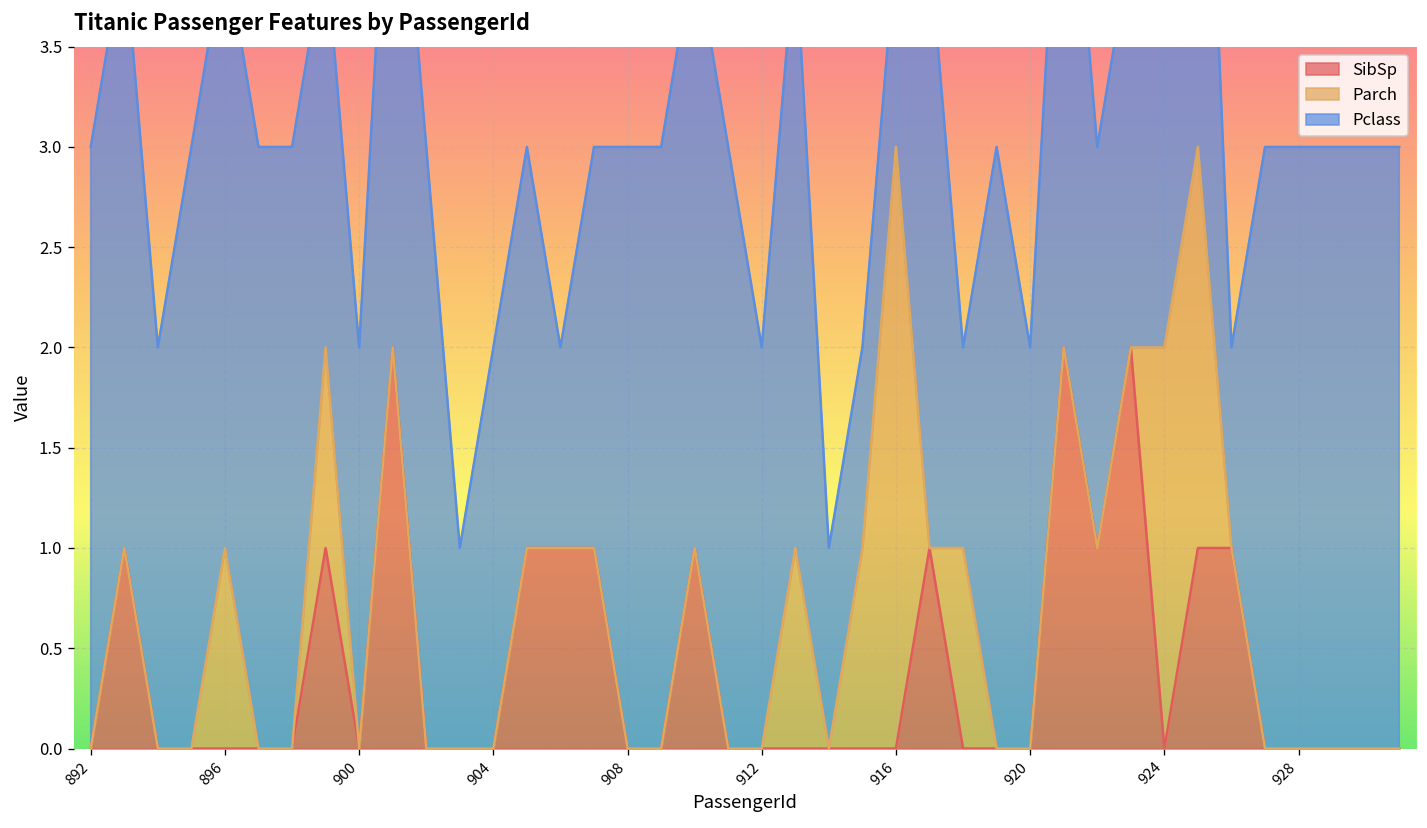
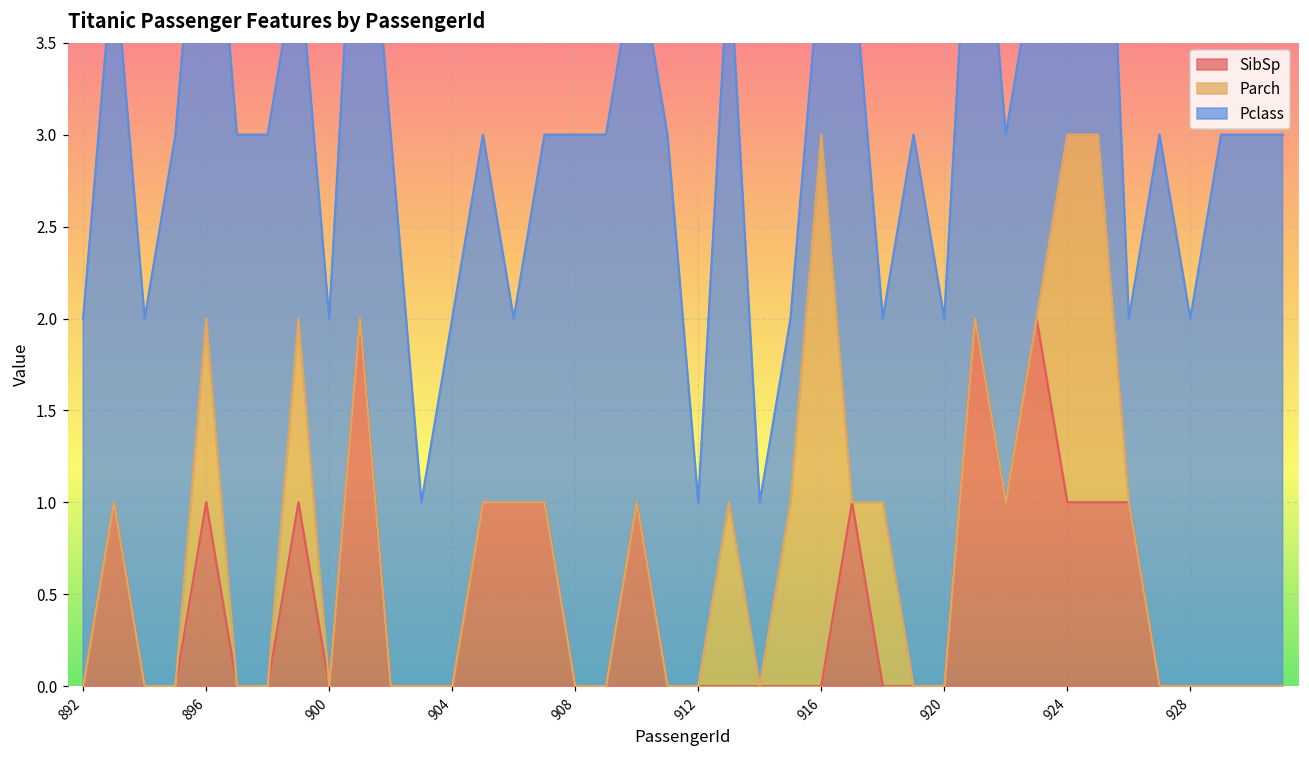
  {
    "SibSp": {
-     "896": 0,
+     "896": 1,
      "916": 0,
-     "924": 0
+     "924": 1
    },
    "Parch": {
      "916": 3
    },
    "Pclass": {
-     "892": 3,
+     "892": 2,
      "900": 2,
      "904": 2,
      "908": 3,
-     "912": 2,
+     "912": 1,
      "920": 2,
-     "928": 3
+     "928": 2
    }
  }
